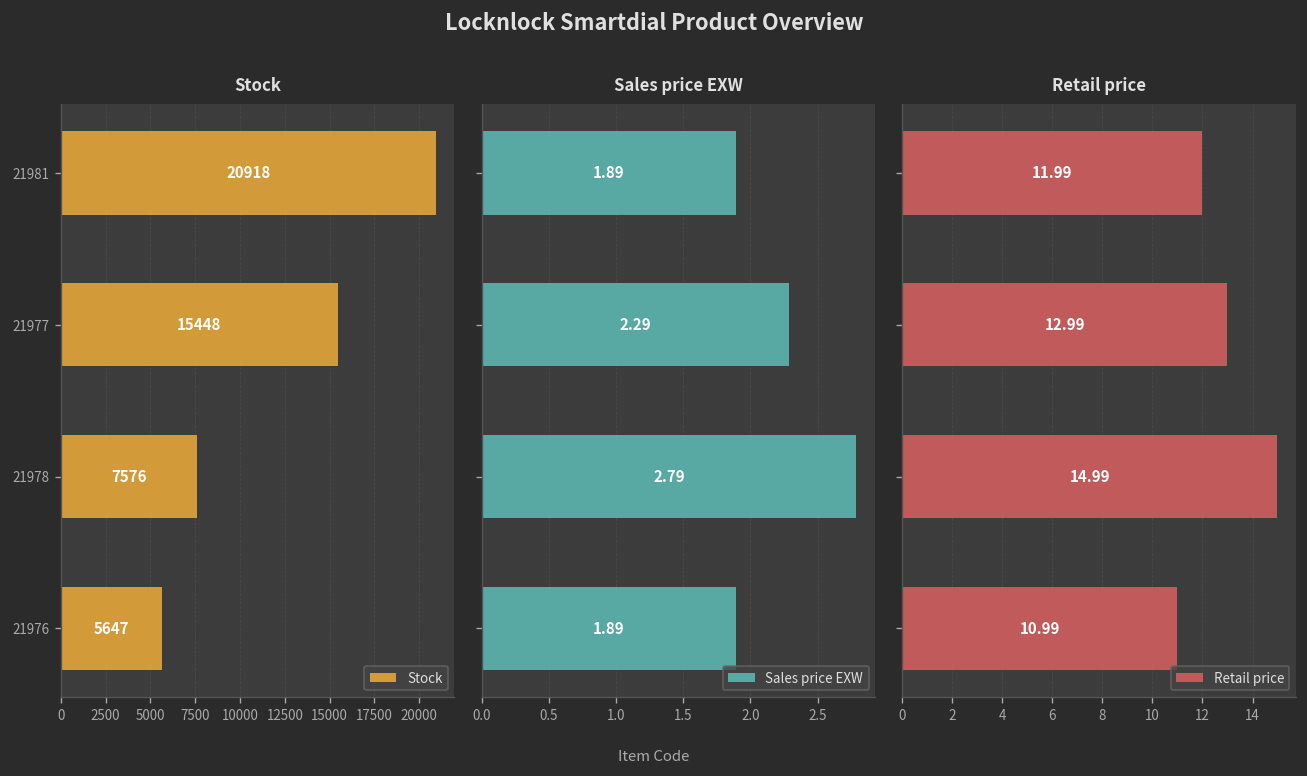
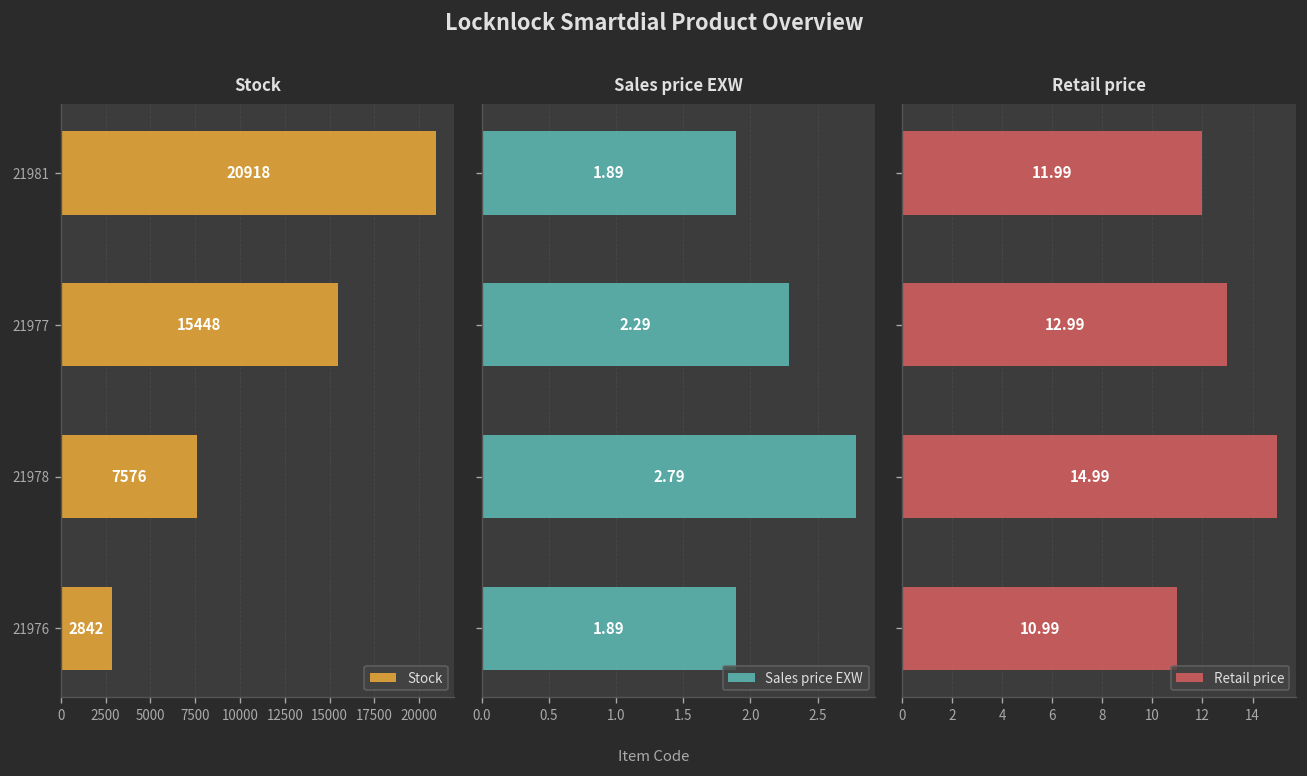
  {
    "Stock": {
      "21981": 20918,
      "21977": 15448,
      "21978": 7576,
-     "21976": 5647
+     "21976": 2842
    }
  }
